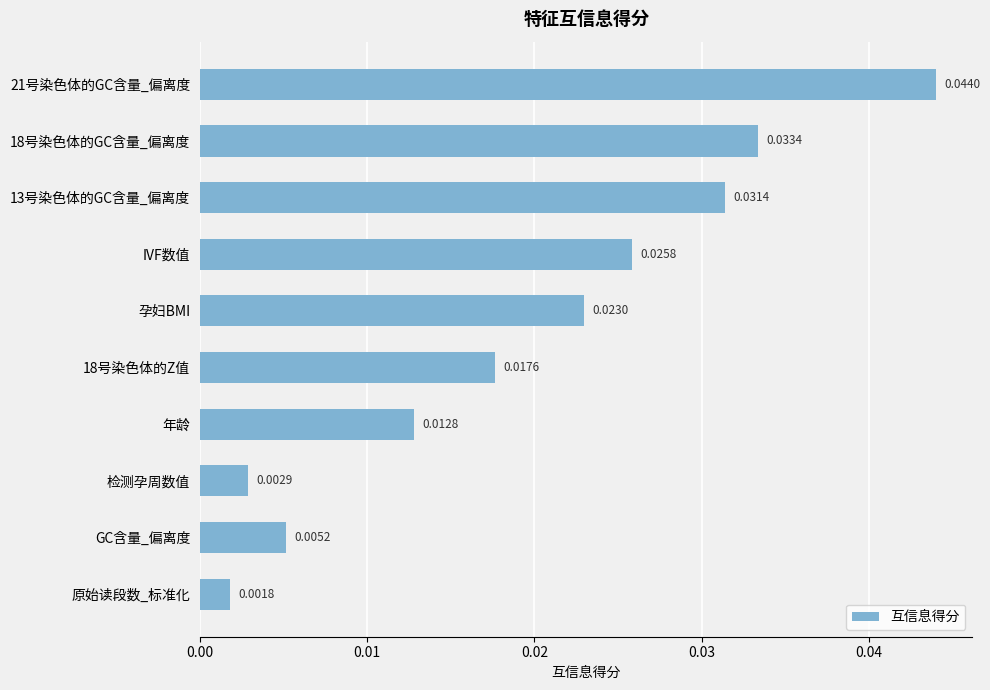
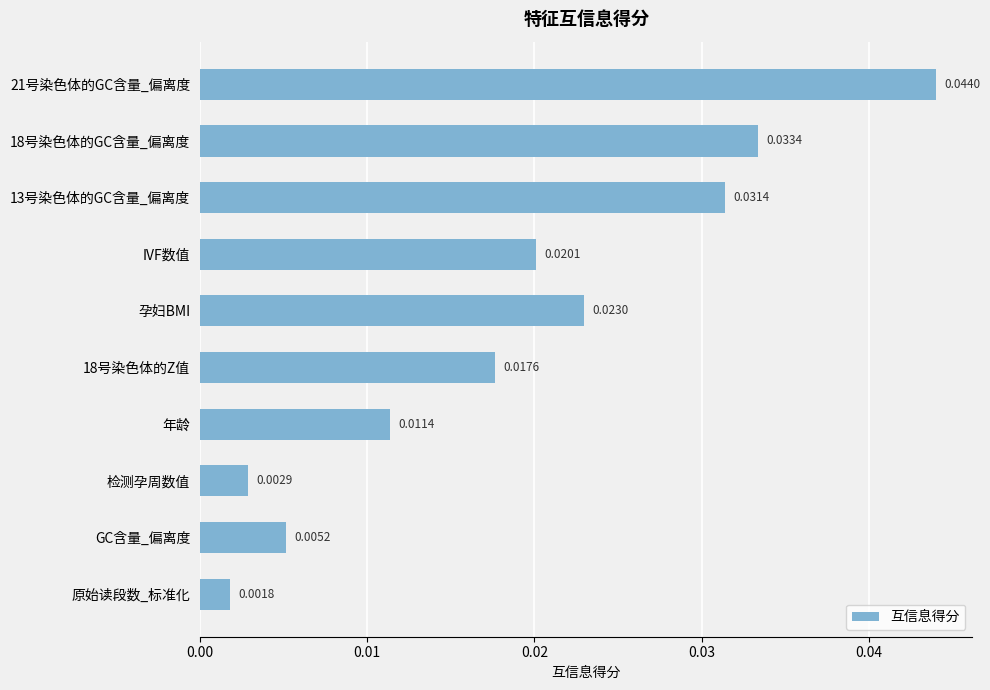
  {
    "21号染色体的GC含量_偏离度": 0.0440,
    "18号染色体的GC含量_偏离度": 0.0334,
    "13号染色体的GC含量_偏离度": 0.0314,
-   "IVF数值": 0.0258,
+   "IVF数值": 0.0201,
    "孕妇BMI": 0.0230,
    "18号染色体的Z值": 0.0176,
-   "年龄": 0.0128,
+   "年龄": 0.0114,
    "检测孕周数值": 0.0029,
    "GC含量_偏离度": 0.0052,
    "原始读段数_标准化": 0.0018
  }
